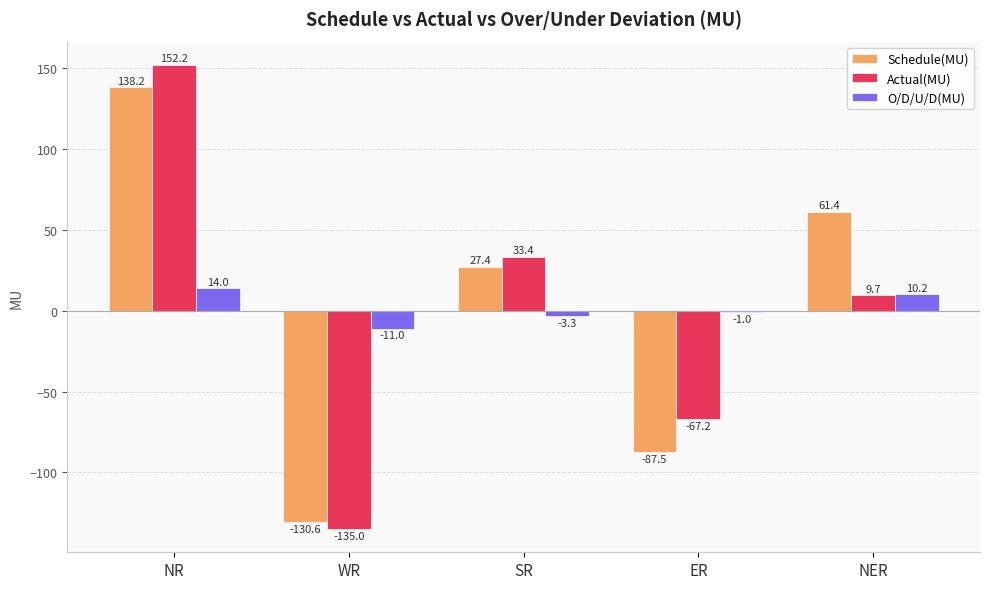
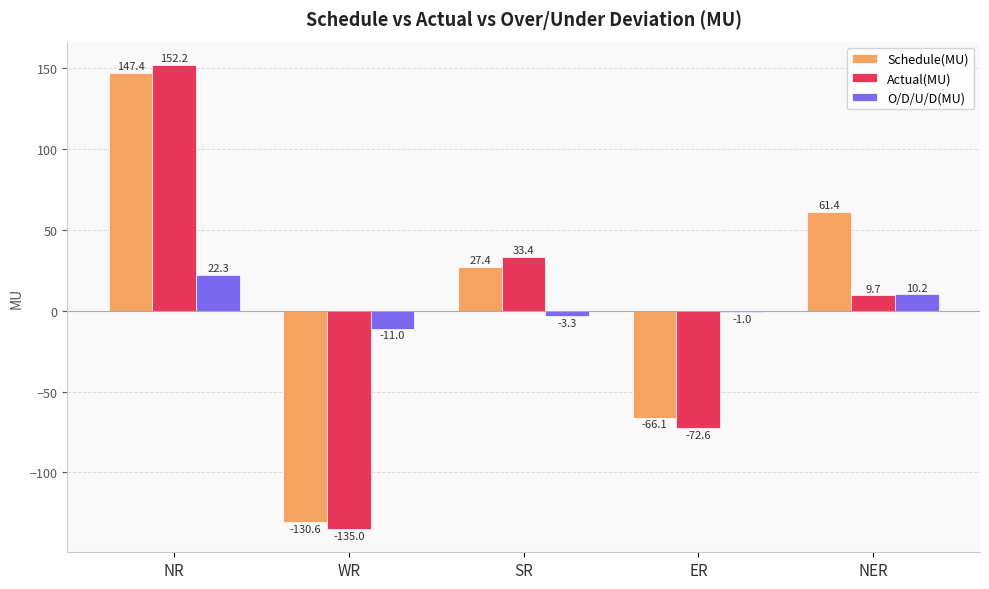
  {
    "Schedule(MU)": {
-     "NR": 138.2,
+     "NR": 147.4,
      "WR": -130.6,
      "SR": 27.4,
-     "ER": -87.5,
+     "ER": -66.1,
      "NER": 61.4
    },
    "Actual(MU)": {
      "NR": 152.2,
      "WR": -135.0,
      "SR": 33.4,
-     "ER": -67.2,
+     "ER": -72.6,
      "NER": 9.7
    },
    "O/D/U/D(MU)": {
-     "NR": 14.0,
+     "NR": 22.3,
      "WR": -11.0,
      "SR": -3.3,
      "ER": -1.0,
      "NER": 10.2
    }
  }
